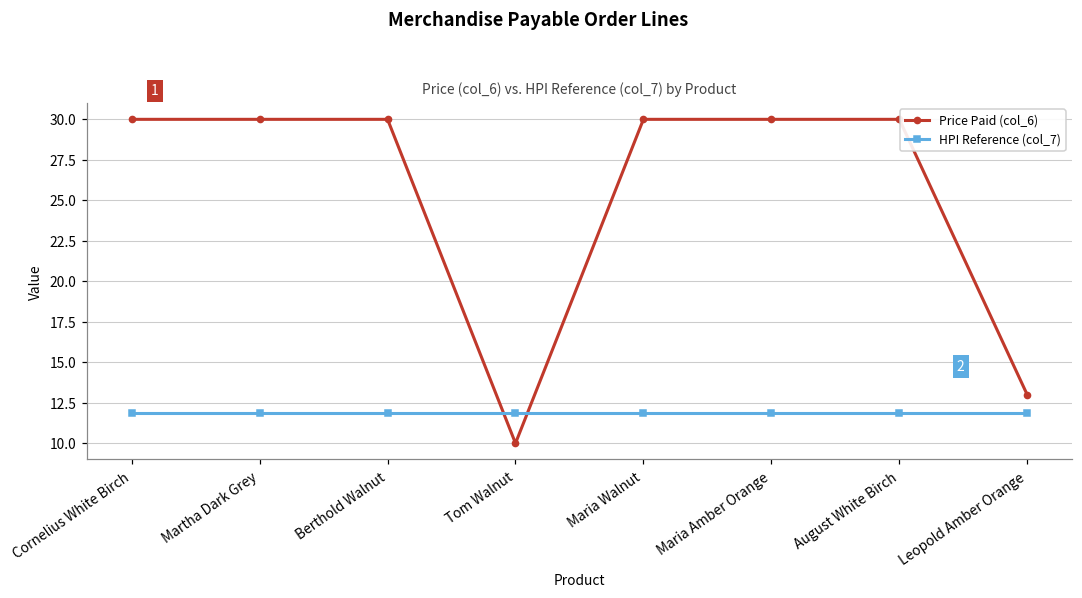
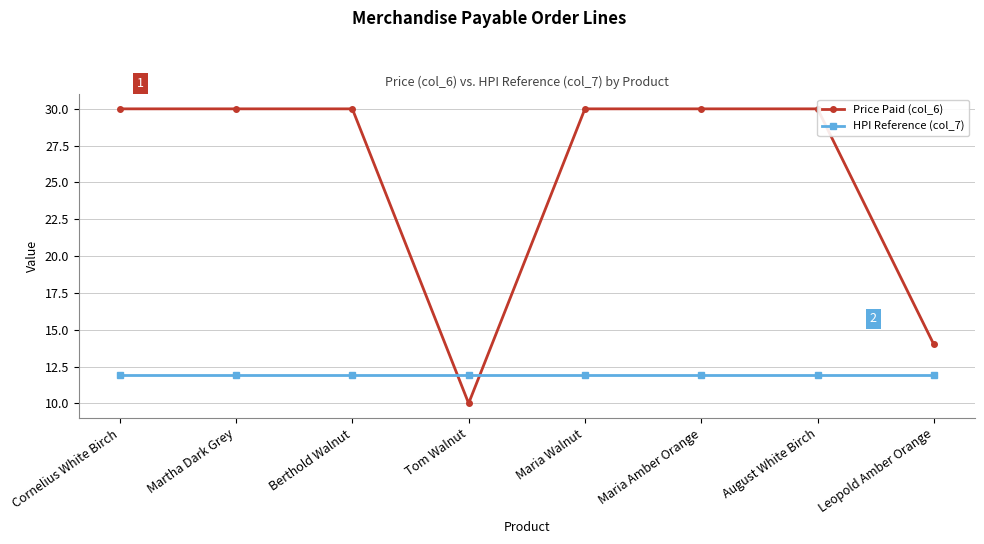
  {
    "Price Paid (col_6)": {
      "Cornelius White Birch": 30,
      "Martha Dark Grey": 30,
      "Berthold Walnut": 30,
      "Tom Walnut": 10,
      "Maria Walnut": 30,
      "Maria Amber Orange": 30,
-     "Leopold Amber Orange": 13
+     "Leopold Amber Orange": 14
    },
    "HPI Reference (col_7)": {
      "Cornelius White Birch": 12,
      "Martha Dark Grey": 12,
      "Berthold Walnut": 12,
      "Tom Walnut": 12,
      "Maria Walnut": 12,
      "Maria Amber Orange": 12,
      "August White Birch": 12,
      "Leopold Amber Orange": 12
    }
  }
